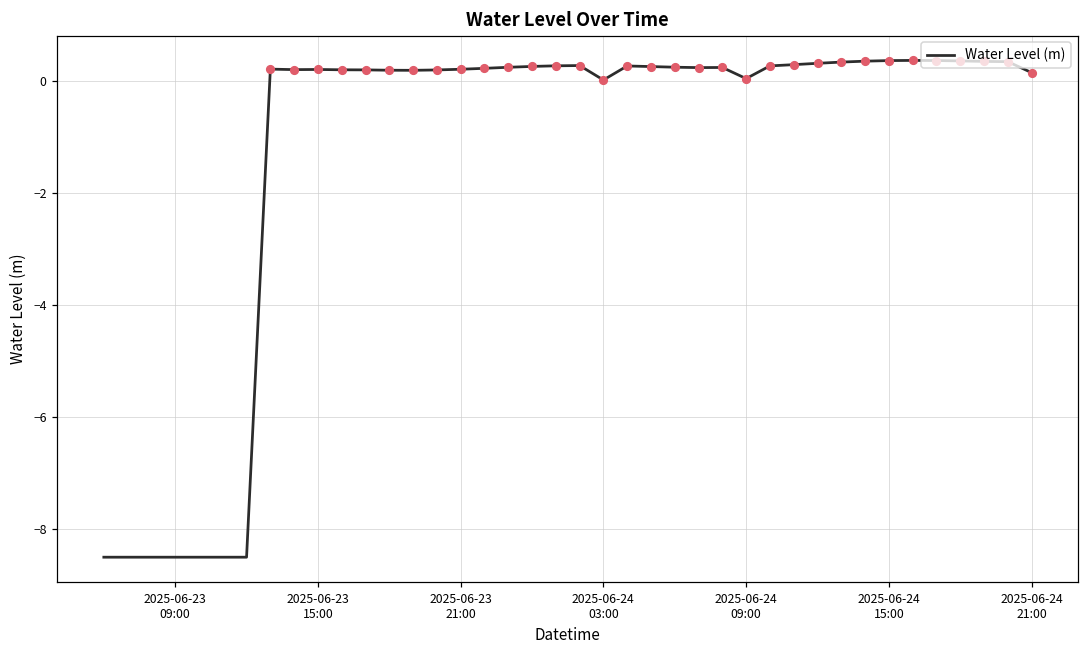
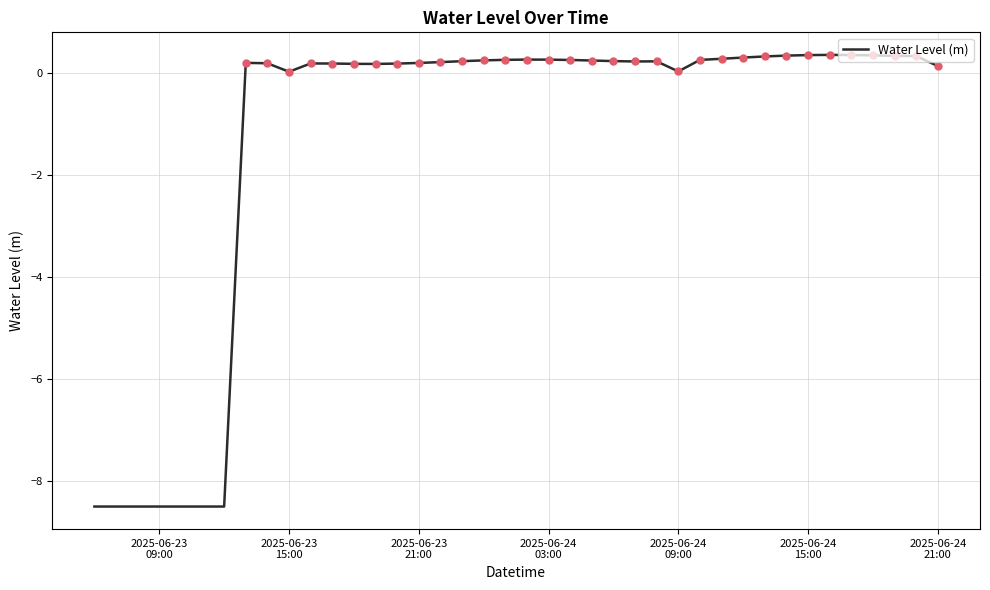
  {
    "Water Level (m)": {
      "2025-06-23 09:00": -8.5,
-     "2025-06-23 15:00": 0.2,
-     "2025-06-24 03:00": 0.0
+     "2025-06-23 15:00": 0.0,
+     "2025-06-24 03:00": 0.3
    }
  }
